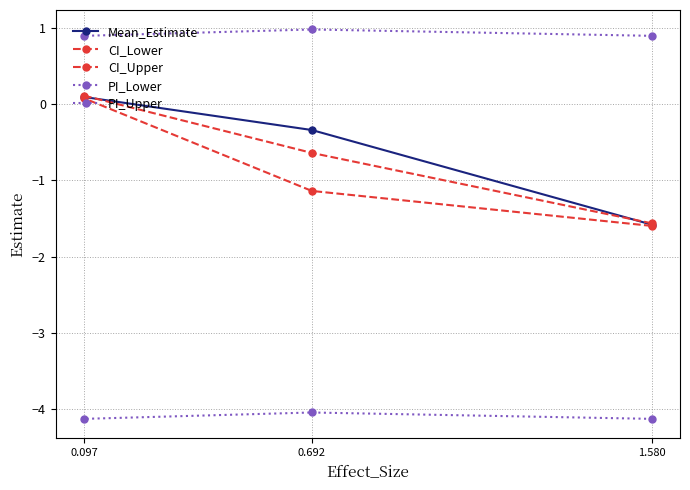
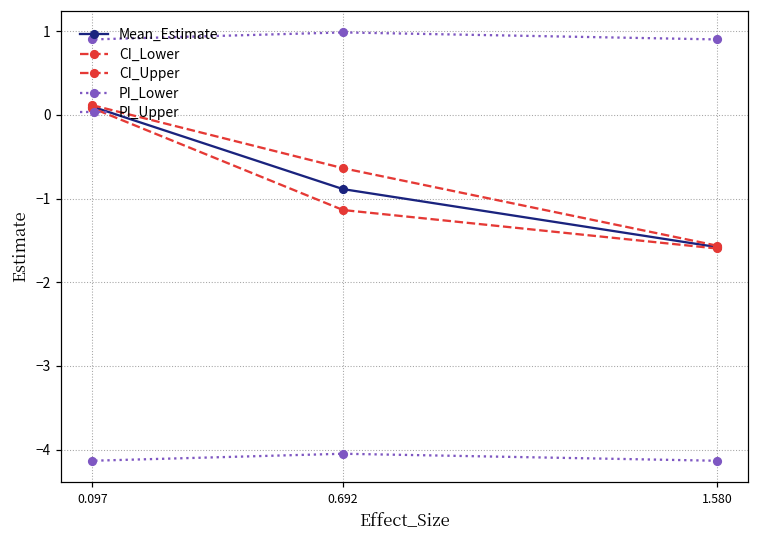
  {
    "Mean_Estimate": {
-     "0.692": -0.3
+     "0.692": -0.9
    }
  }
